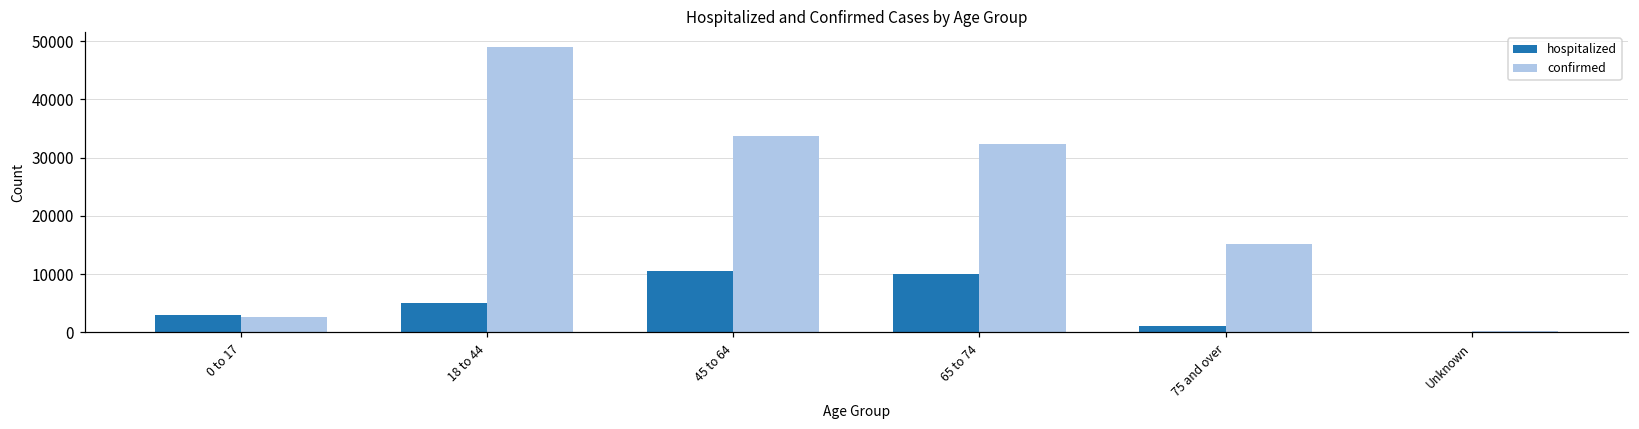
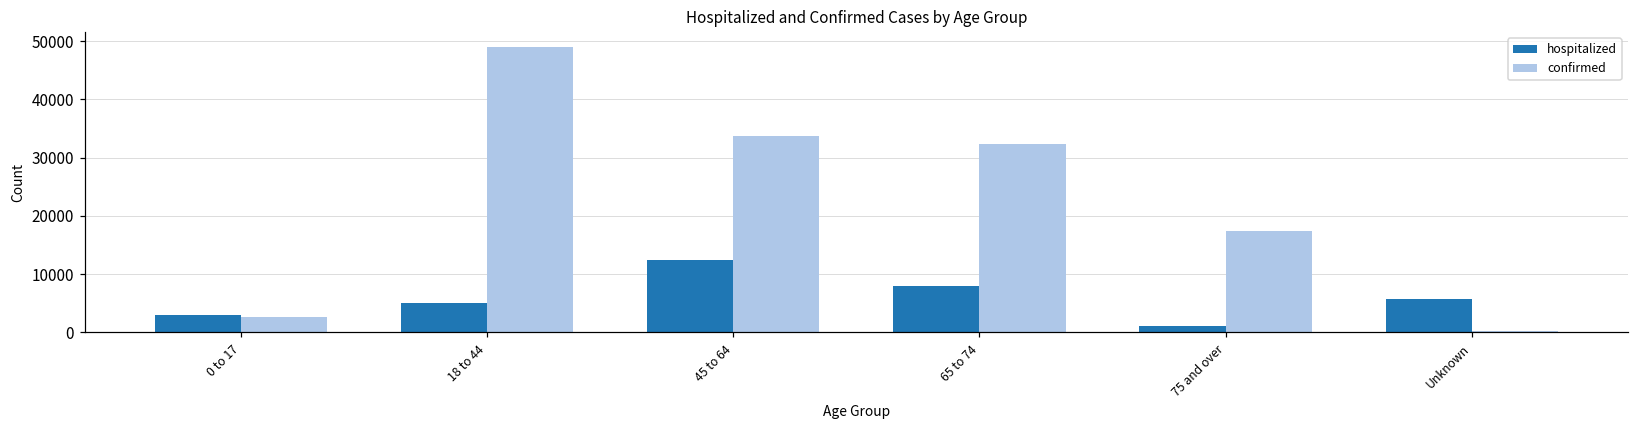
  {
    "hospitalized": {
      "0 to 17": 3000,
      "18 to 44": 5000,
-     "45 to 64": 11000,
-     "65 to 74": 10000,
+     "45 to 64": 12000,
+     "65 to 74": 8000,
      "75 and over": 1000,
-     "Unknown": 0
+     "Unknown": 6000
    },
    "confirmed": {
      "0 to 17": 3000,
      "18 to 44": 49000,
      "45 to 64": 34000,
      "65 to 74": 32000,
-     "75 and over": 15000
+     "75 and over": 17000
    }
  }
